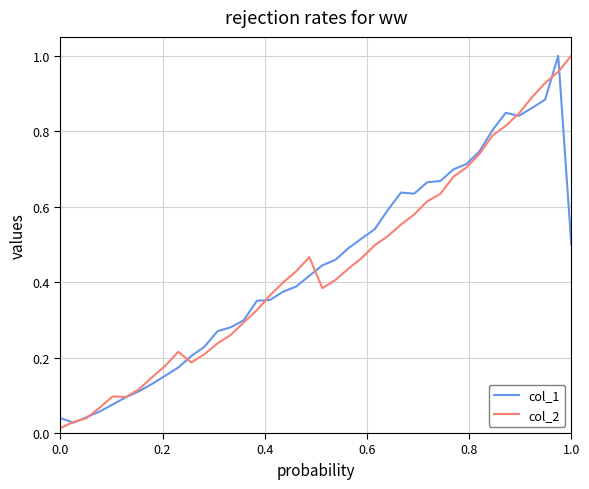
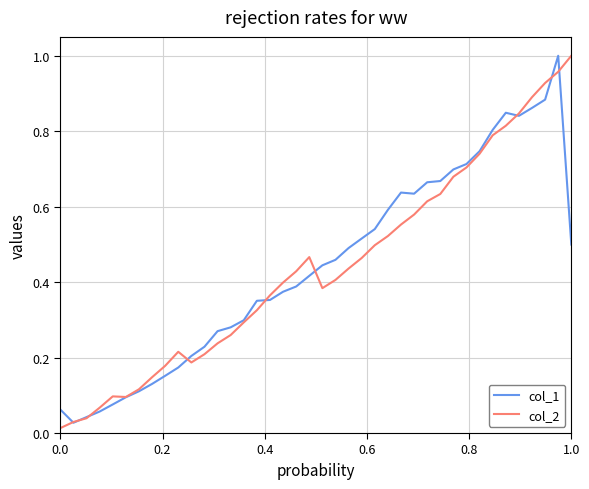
  {
    "col_1": {
-     "0.0": 0.04,
+     "0.0": 0.06,
      "1.0": 0.50
    },
    "col_2": {
      "0.0": 0.01,
      "1.0": 1.00
    }
  }
